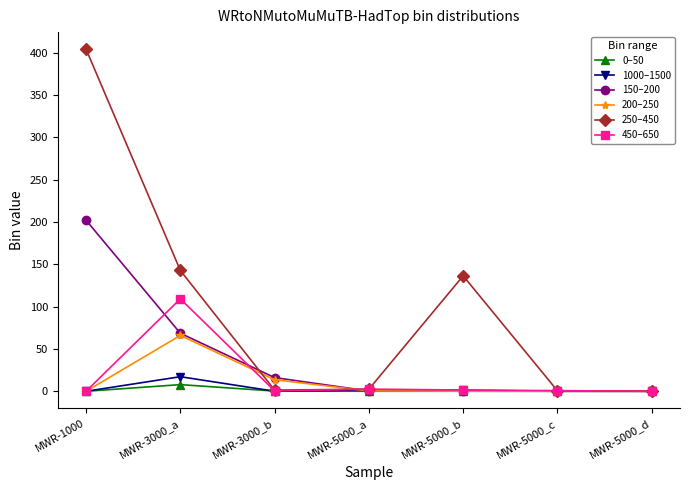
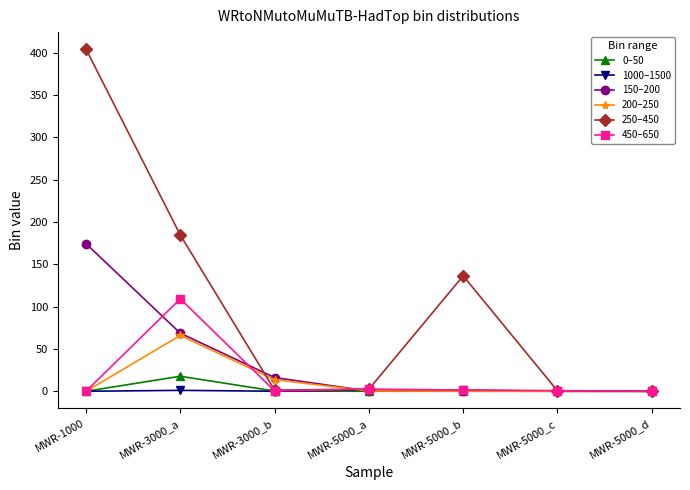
  {
    "0–50": {
-     "MWR-3000_a": 10
+     "MWR-3000_a": 20
    },
    "1000–1500": {
-     "MWR-3000_a": 20
+     "MWR-3000_a": 0
    },
    "150–200": {
-     "MWR-1000": 200
+     "MWR-1000": 170
    },
    "250–450": {
      "MWR-1000": 400,
-     "MWR-3000_a": 140,
+     "MWR-3000_a": 180,
      "MWR-5000_b": 140
    },
    "450–650": {
      "MWR-3000_a": 110
    }
  }
